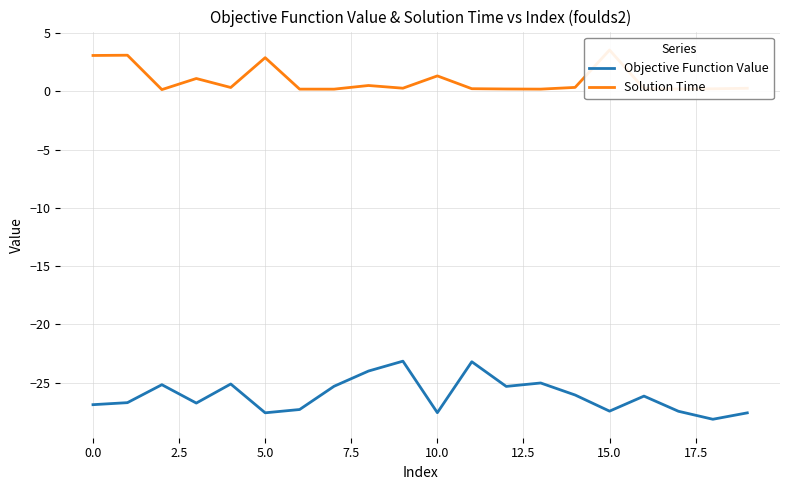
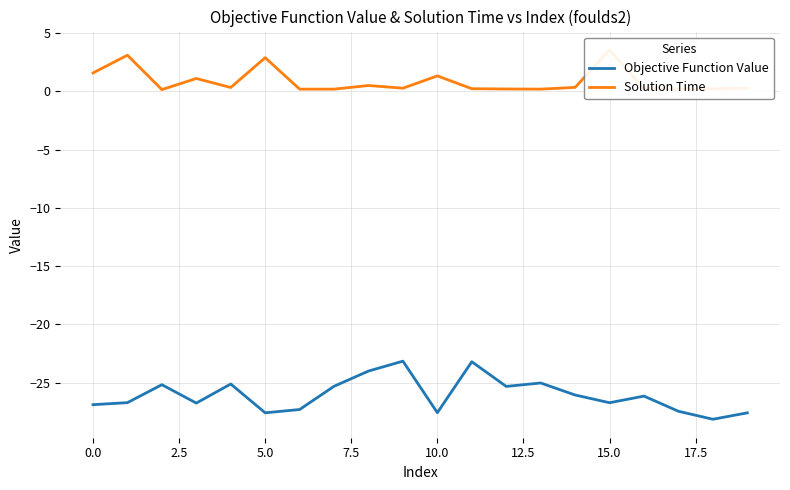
  {
    "Objective Function Value": {
      "0.0": -26.9,
      "5.0": -27.6,
      "10.0": -27.6,
-     "15.0": -27.4
+     "15.0": -26.7
    },
    "Solution Time": {
-     "0.0": 3.1,
+     "0.0": 1.6,
      "5.0": 2.9,
      "10.0": 1.3
    }
  }
